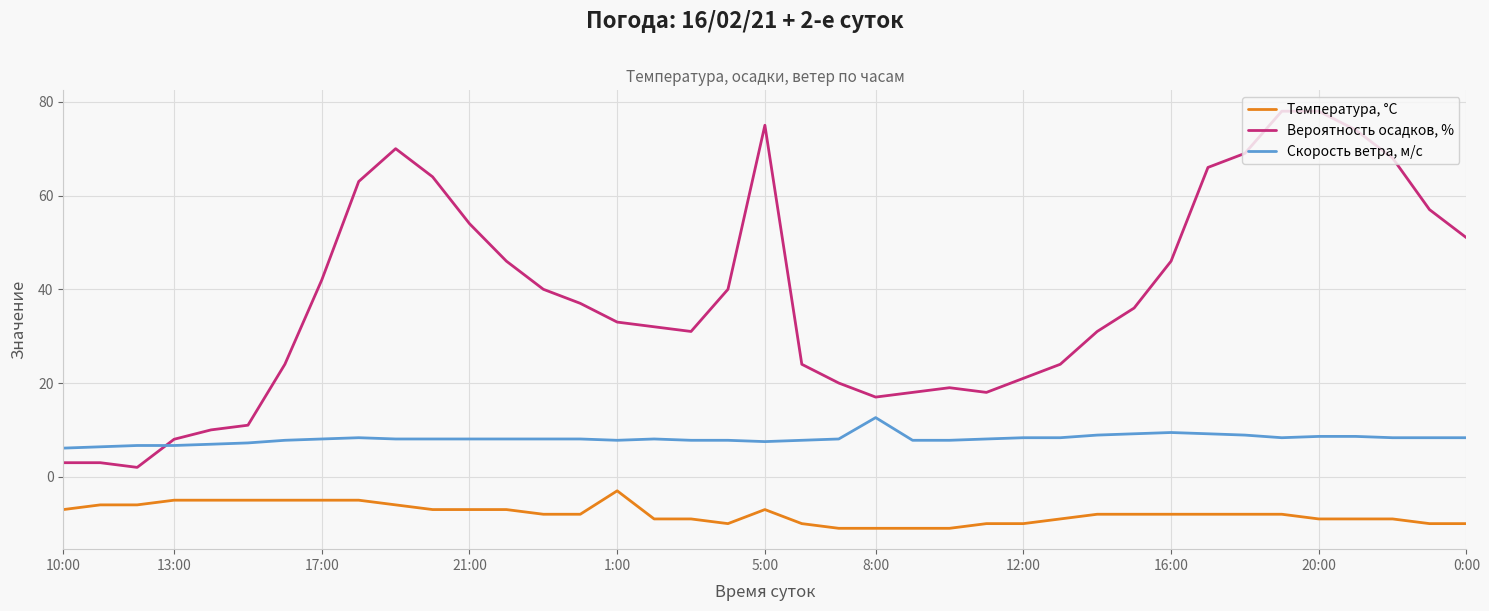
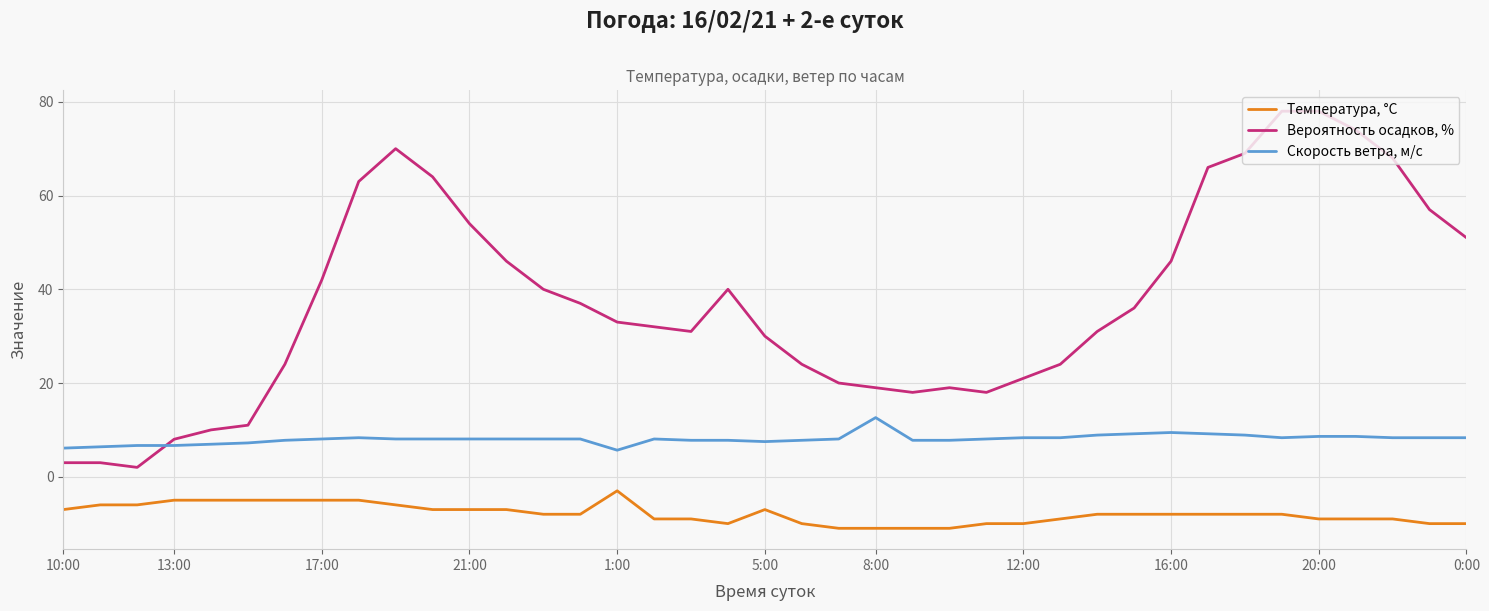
  {
    "Температура, °C": {
      "1:00": -3,
      "5:00": -7,
      "8:00": -11
    },
    "Вероятность осадков, %": {
      "1:00": 33,
-     "5:00": 75,
-     "8:00": 17
+     "5:00": 30,
+     "8:00": 19
    },
    "Скорость ветра, м/c": {
-     "1:00": 8,
+     "1:00": 6,
      "5:00": 8,
      "8:00": 13
    }
  }
